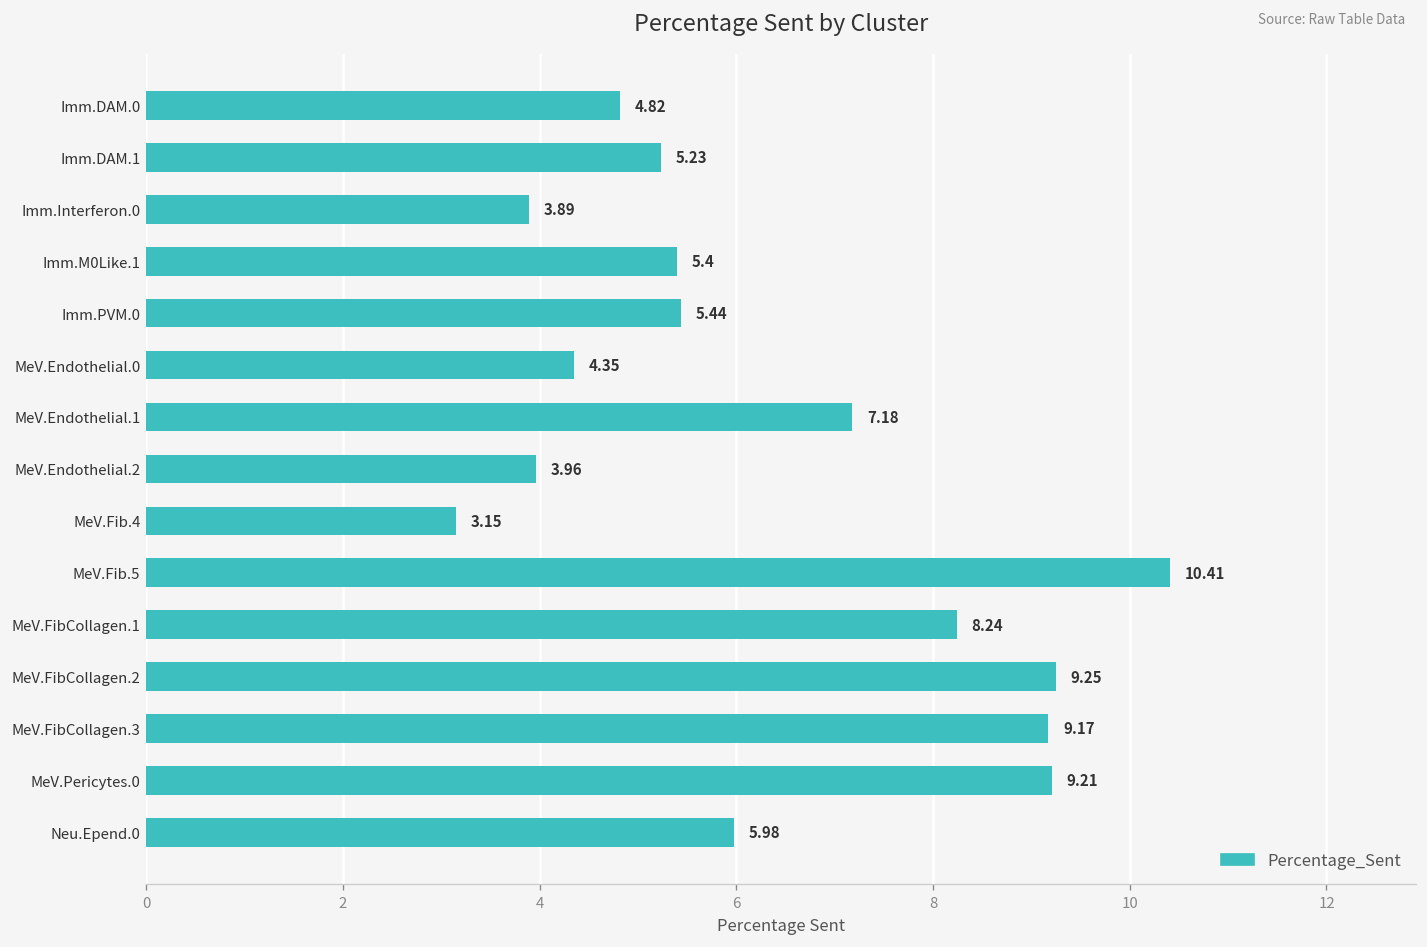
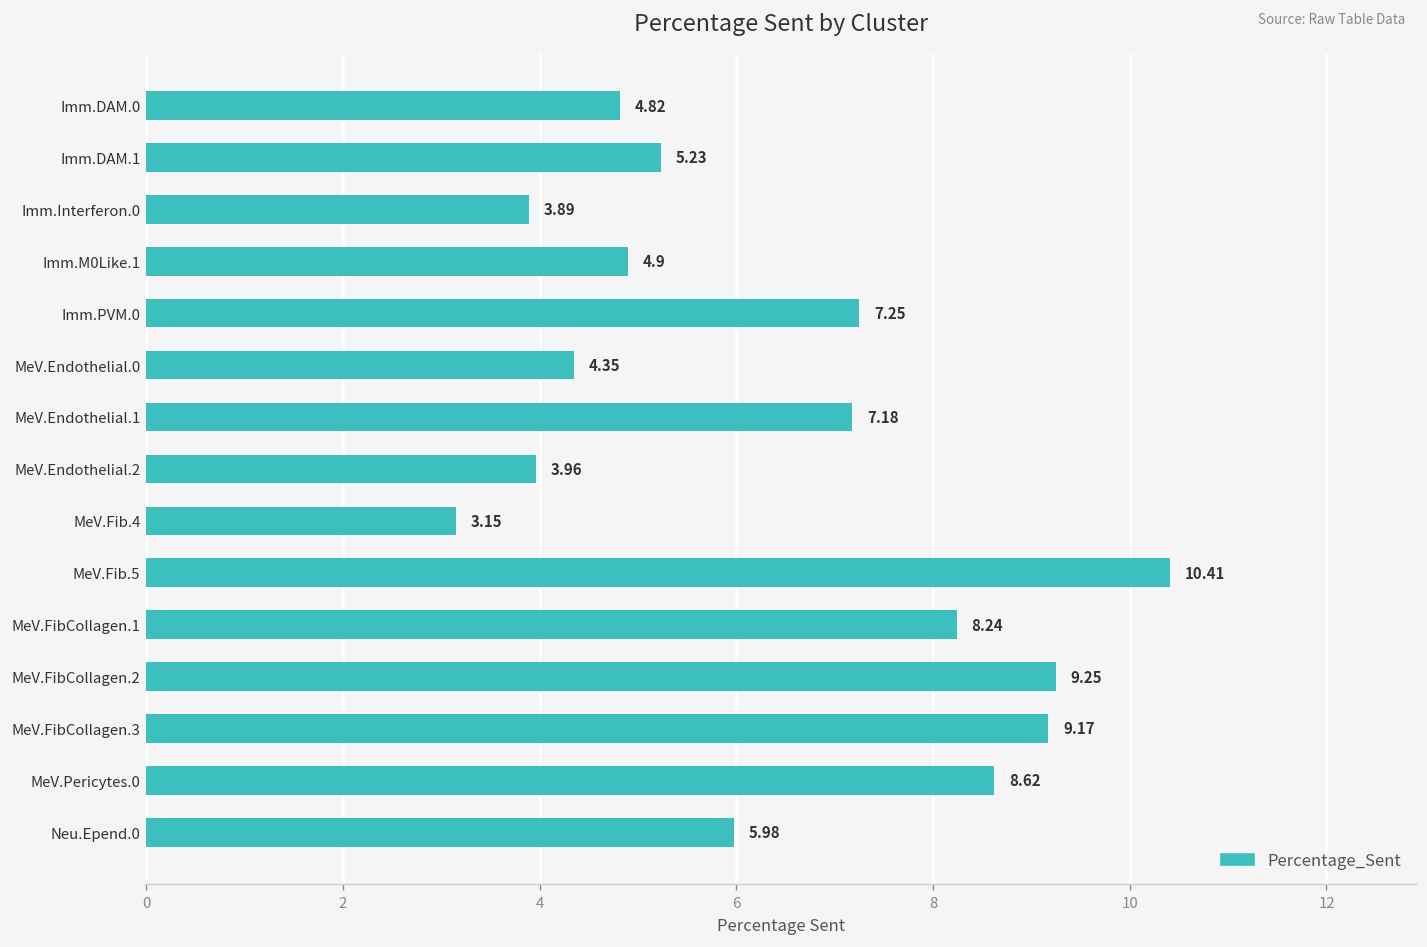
  {
    "Imm.DAM.0": 4.82,
    "Imm.DAM.1": 5.23,
    "Imm.Interferon.0": 3.89,
-   "Imm.M0Like.1": 5.4,
-   "Imm.PVM.0": 5.44,
+   "Imm.M0Like.1": 4.9,
+   "Imm.PVM.0": 7.25,
    "MeV.Endothelial.0": 4.35,
    "MeV.Endothelial.1": 7.18,
    "MeV.Endothelial.2": 3.96,
    "MeV.Fib.4": 3.15,
    "MeV.Fib.5": 10.41,
    "MeV.FibCollagen.1": 8.24,
    "MeV.FibCollagen.2": 9.25,
    "MeV.FibCollagen.3": 9.17,
-   "MeV.Pericytes.0": 9.21,
+   "MeV.Pericytes.0": 8.62,
    "Neu.Epend.0": 5.98
  }
